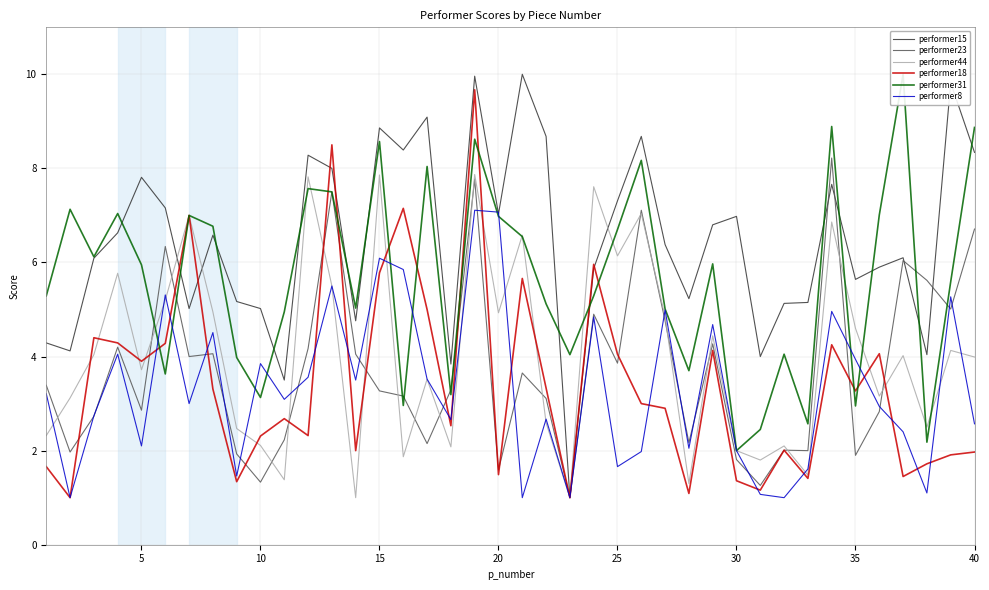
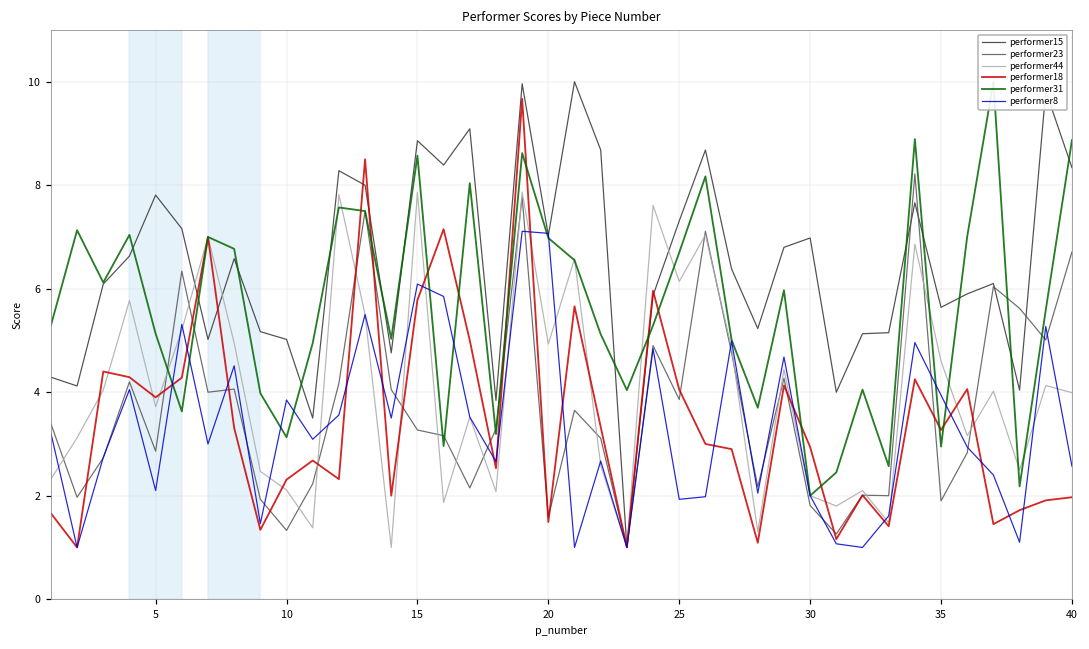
  {
    "performer44": {
      "5": 3.7,
      "10": 2.1,
      "15": 7.9,
      "20": 4.9,
      "25": 6.1,
      "35": 4.6,
      "40": 4.0
    },
    "performer18": {
      "5": 3.9,
      "10": 2.3,
      "15": 5.8,
      "20": 1.5,
      "25": 4.1,
-     "30": 1.4,
+     "30": 2.9,
      "35": 3.3,
      "40": 2.0
    },
    "performer31": {
-     "5": 6.0,
+     "5": 5.1,
      "10": 3.1,
      "15": 8.6,
      "25": 6.7,
      "35": 3.0,
      "40": 8.9
    },
    "performer8": {
      "5": 2.1,
      "10": 3.9,
      "15": 6.1,
-     "25": 1.7,
+     "25": 1.9,
      "35": 3.9,
      "40": 2.6
    }
  }
